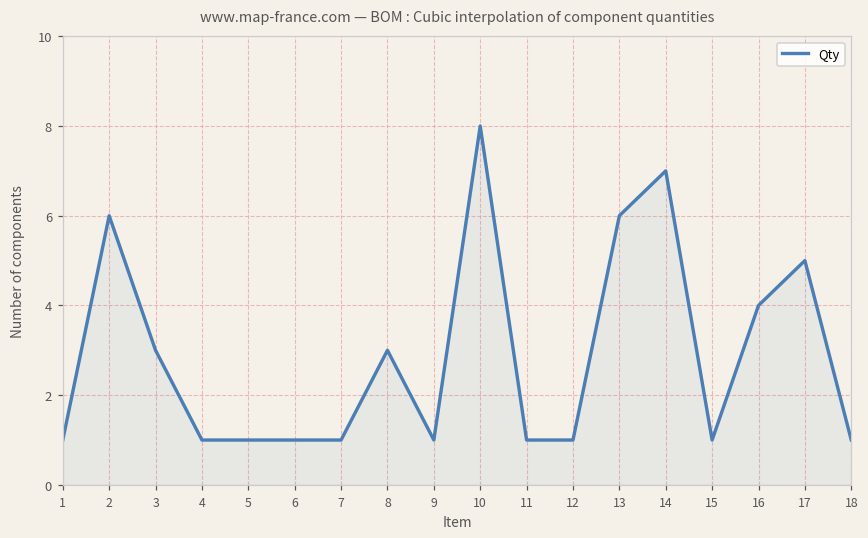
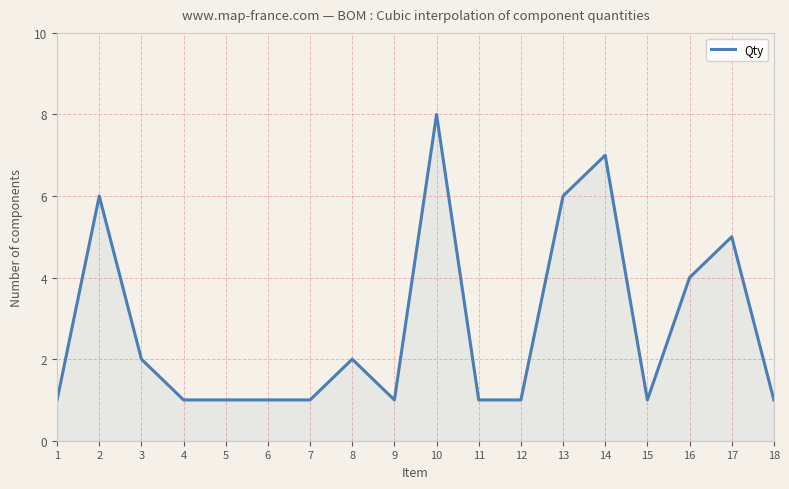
  {
    "1": 1,
    "2": 6,
-   "3": 3,
+   "3": 2,
    "4": 1,
    "5": 1,
    "6": 1,
    "7": 1,
-   "8": 3,
+   "8": 2,
    "9": 1,
    "10": 8,
    "11": 1,
    "12": 1,
    "13": 6,
    "14": 7,
    "15": 1,
    "16": 4,
    "17": 5,
    "18": 1
  }
